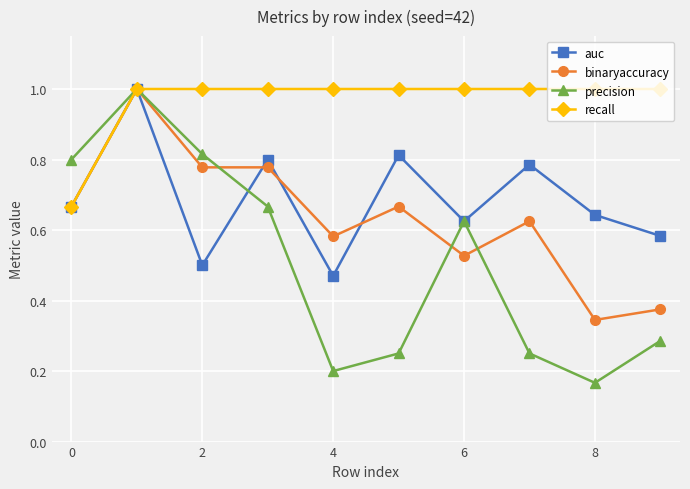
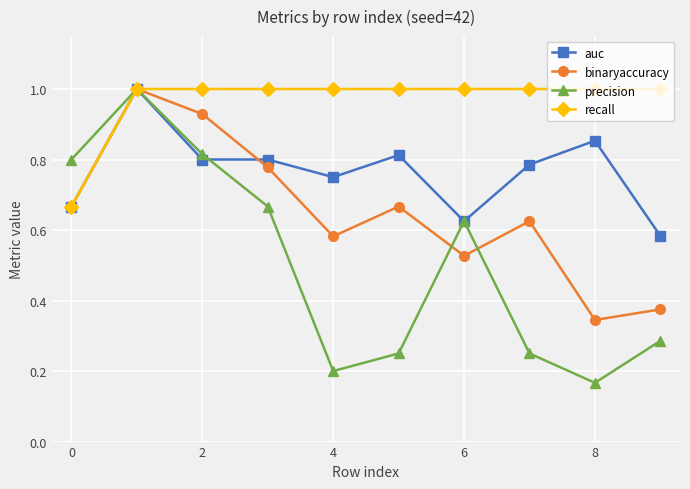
  {
    "auc": {
-     "2": 0.5,
-     "4": 0.47,
-     "8": 0.64
+     "2": 0.8,
+     "4": 0.75,
+     "8": 0.85
    },
    "binaryaccuracy": {
-     "2": 0.78,
+     "2": 0.93,
      "4": 0.58,
      "6": 0.53,
      "8": 0.35
    },
    "precision": {
      "0": 0.80,
      "2": 0.82,
      "4": 0.20,
      "8": 0.17
    },
    "recall": {
      "2": 1.00,
      "4": 1.00,
      "6": 1.00
    }
  }
